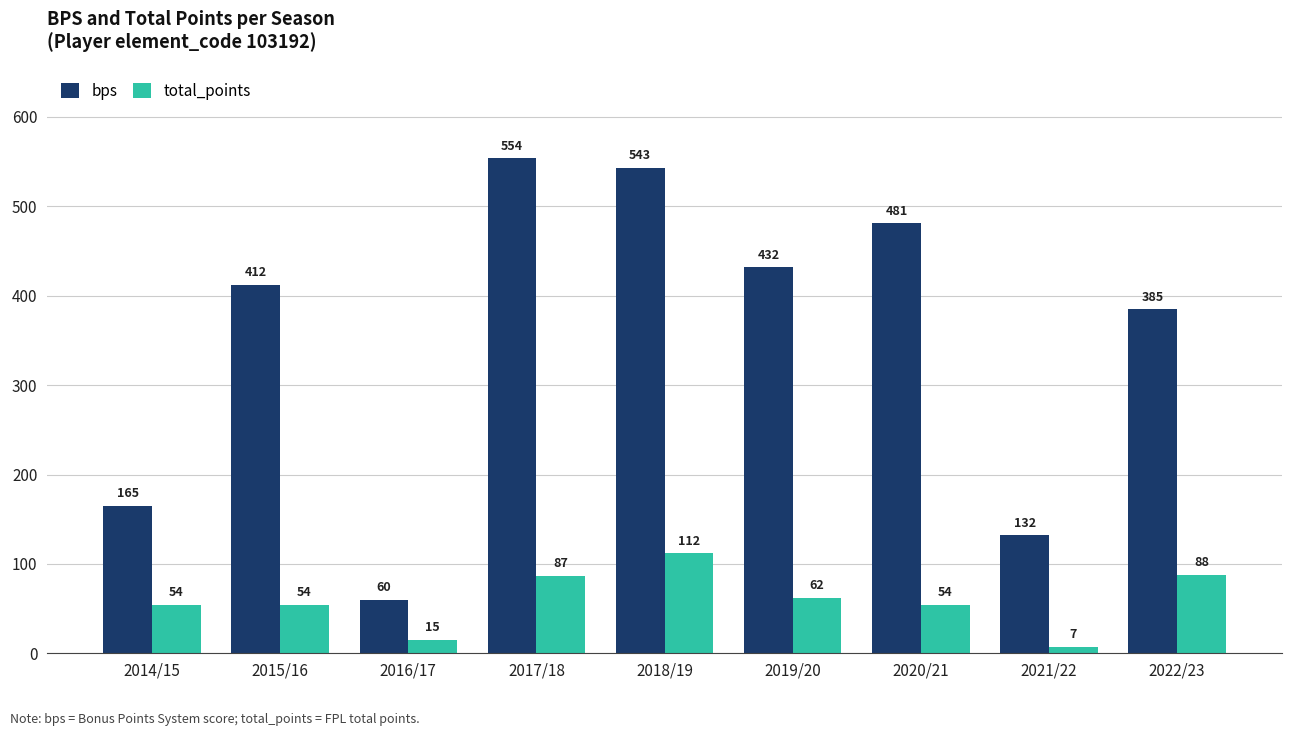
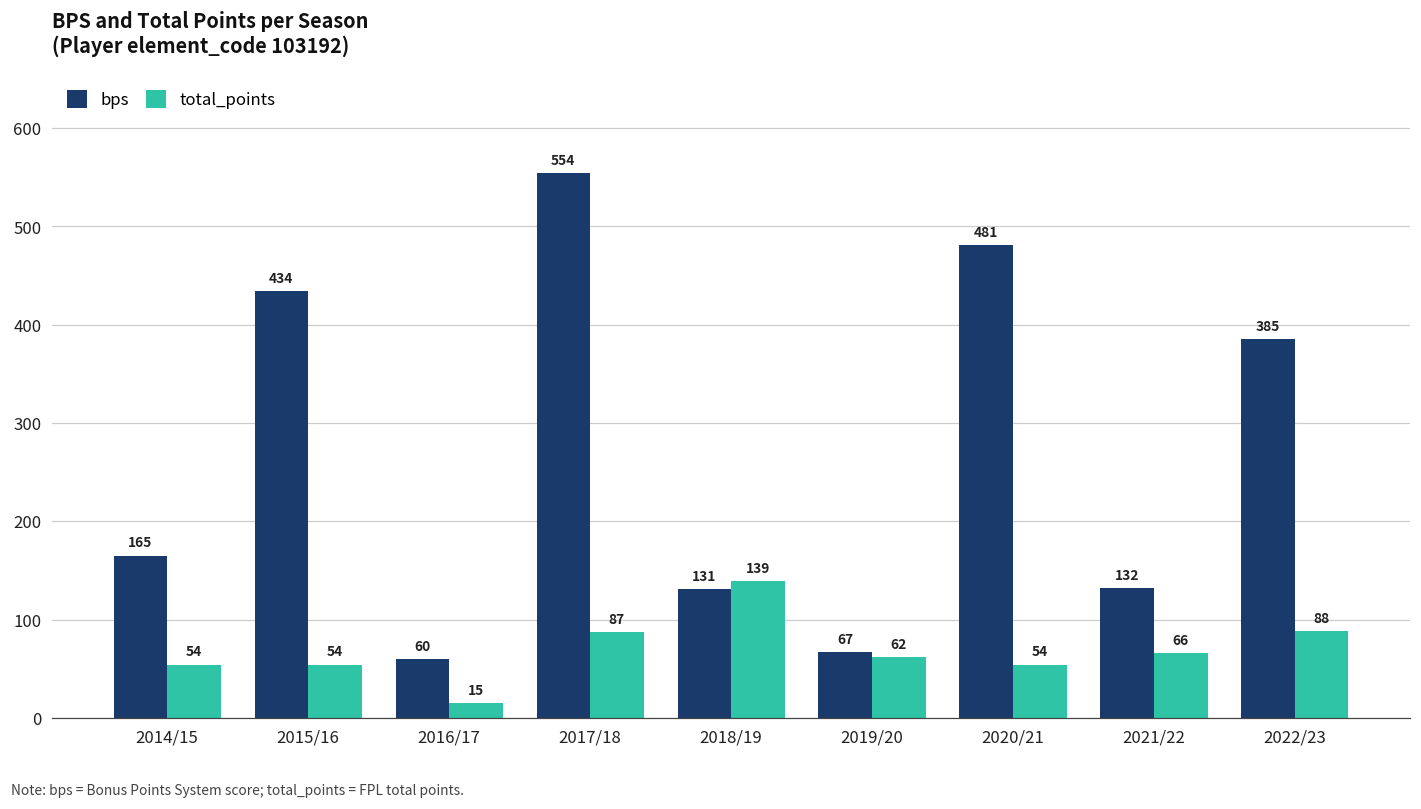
  {
    "bps": {
      "2014/15": 165,
-     "2015/16": 412,
+     "2015/16": 434,
      "2016/17": 60,
      "2017/18": 554,
-     "2018/19": 543,
-     "2019/20": 432,
+     "2018/19": 131,
+     "2019/20": 67,
      "2020/21": 481,
      "2021/22": 132,
      "2022/23": 385
    },
    "total_points": {
      "2014/15": 54,
      "2015/16": 54,
      "2016/17": 15,
      "2017/18": 87,
-     "2018/19": 112,
+     "2018/19": 139,
      "2019/20": 62,
      "2020/21": 54,
-     "2021/22": 7,
+     "2021/22": 66,
      "2022/23": 88
    }
  }
